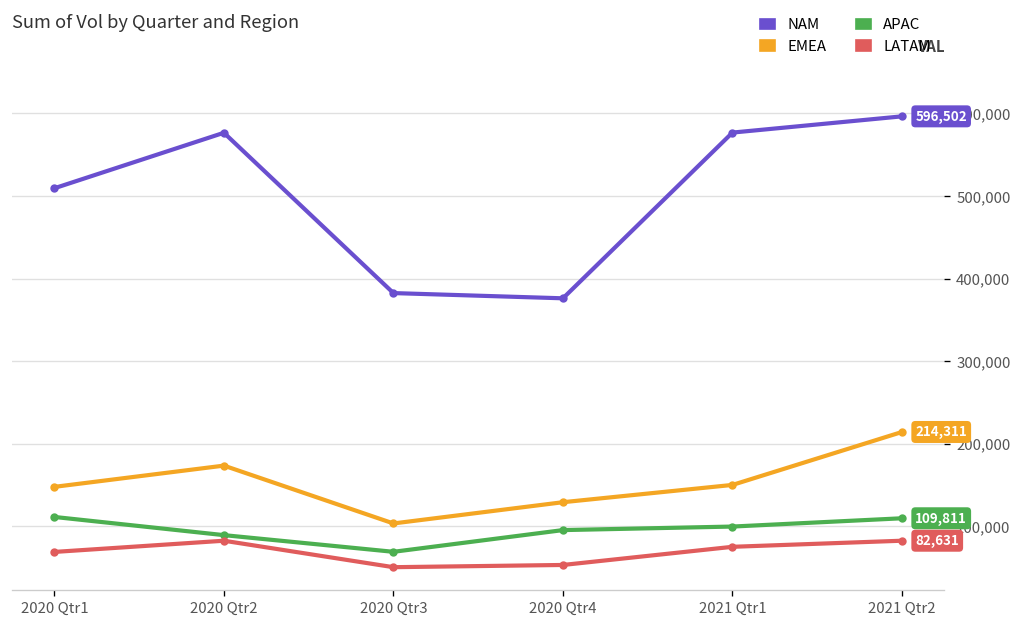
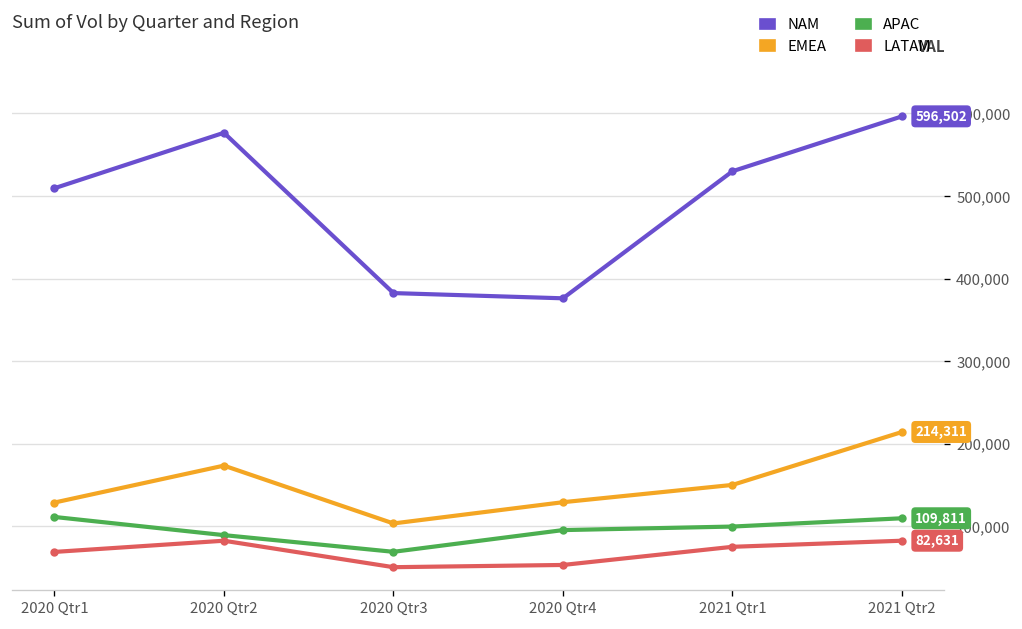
  {
    "NAM": {
      "2020 Qtr1": "510,000",
      "2020 Qtr2": "580,000",
      "2020 Qtr3": "380,000",
      "2020 Qtr4": "380,000",
-     "2021 Qtr1": "580,000"
+     "2021 Qtr1": "530,000"
    },
    "EMEA": {
-     "2020 Qtr1": "150,000",
+     "2020 Qtr1": "130,000",
      "2020 Qtr2": "170,000",
      "2020 Qtr3": "100,000",
      "2020 Qtr4": "130,000",
      "2021 Qtr1": "150,000"
    },
    "APAC": {
      "2020 Qtr1": "110,000",
      "2020 Qtr2": "90,000",
      "2020 Qtr3": "70,000",
      "2020 Qtr4": "100,000",
      "2021 Qtr1": "100,000"
    },
    "LATAM": {
      "2020 Qtr1": "70,000",
      "2020 Qtr2": "80,000",
      "2020 Qtr3": "50,000",
      "2020 Qtr4": "50,000",
      "2021 Qtr1": "80,000"
    }
  }
